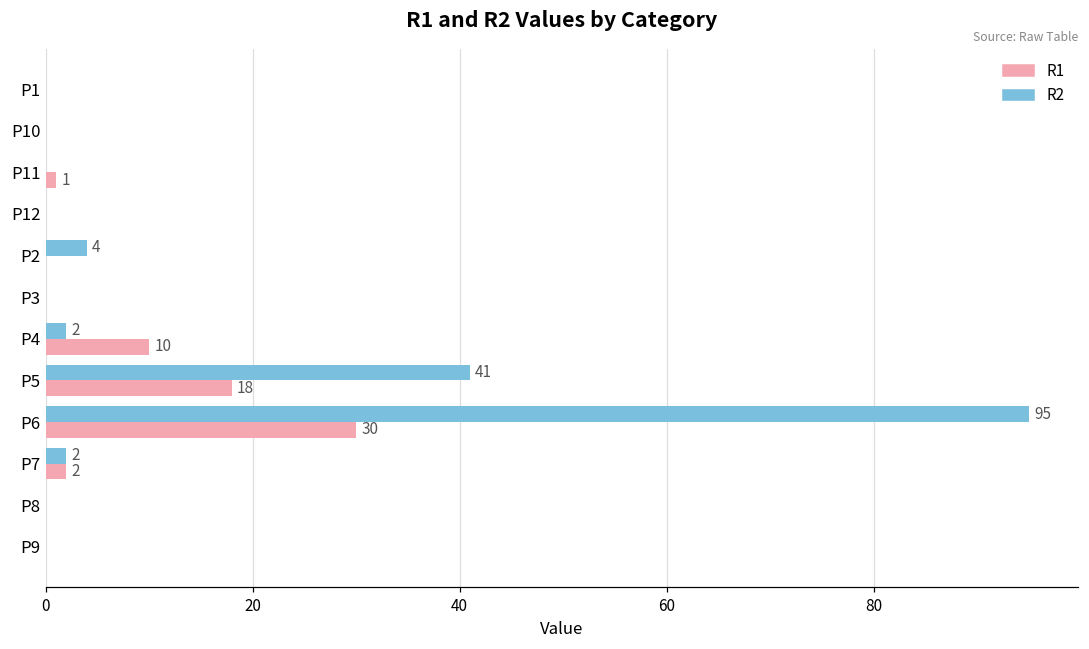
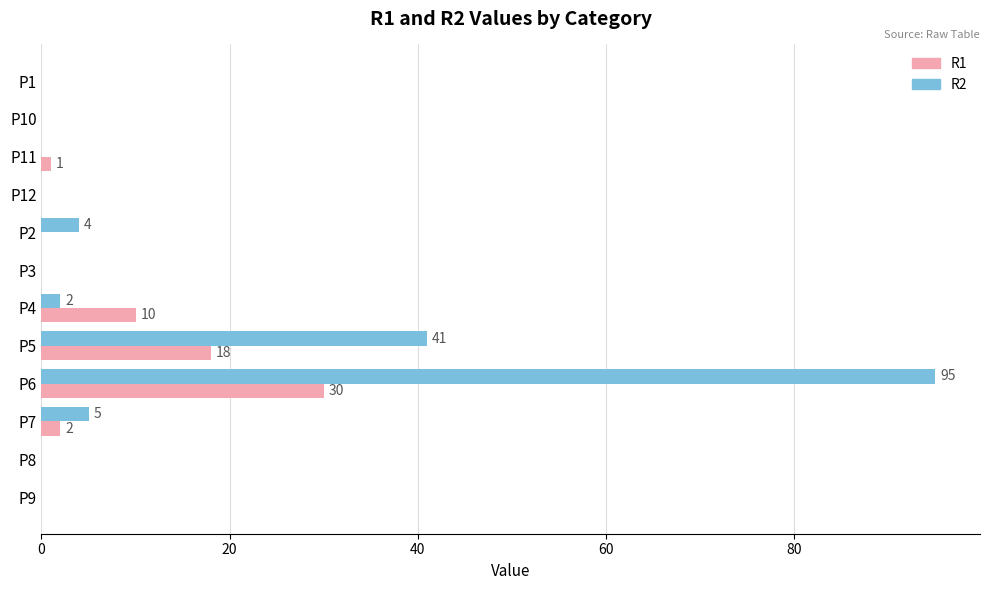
  {
    "R1": {
      "P11": 1,
      "P4": 10,
      "P5": 18,
      "P6": 30,
      "P7": 2
    },
    "R2": {
      "P2": 4,
      "P4": 2,
      "P5": 41,
      "P6": 95,
-     "P7": 2
+     "P7": 5
    }
  }
